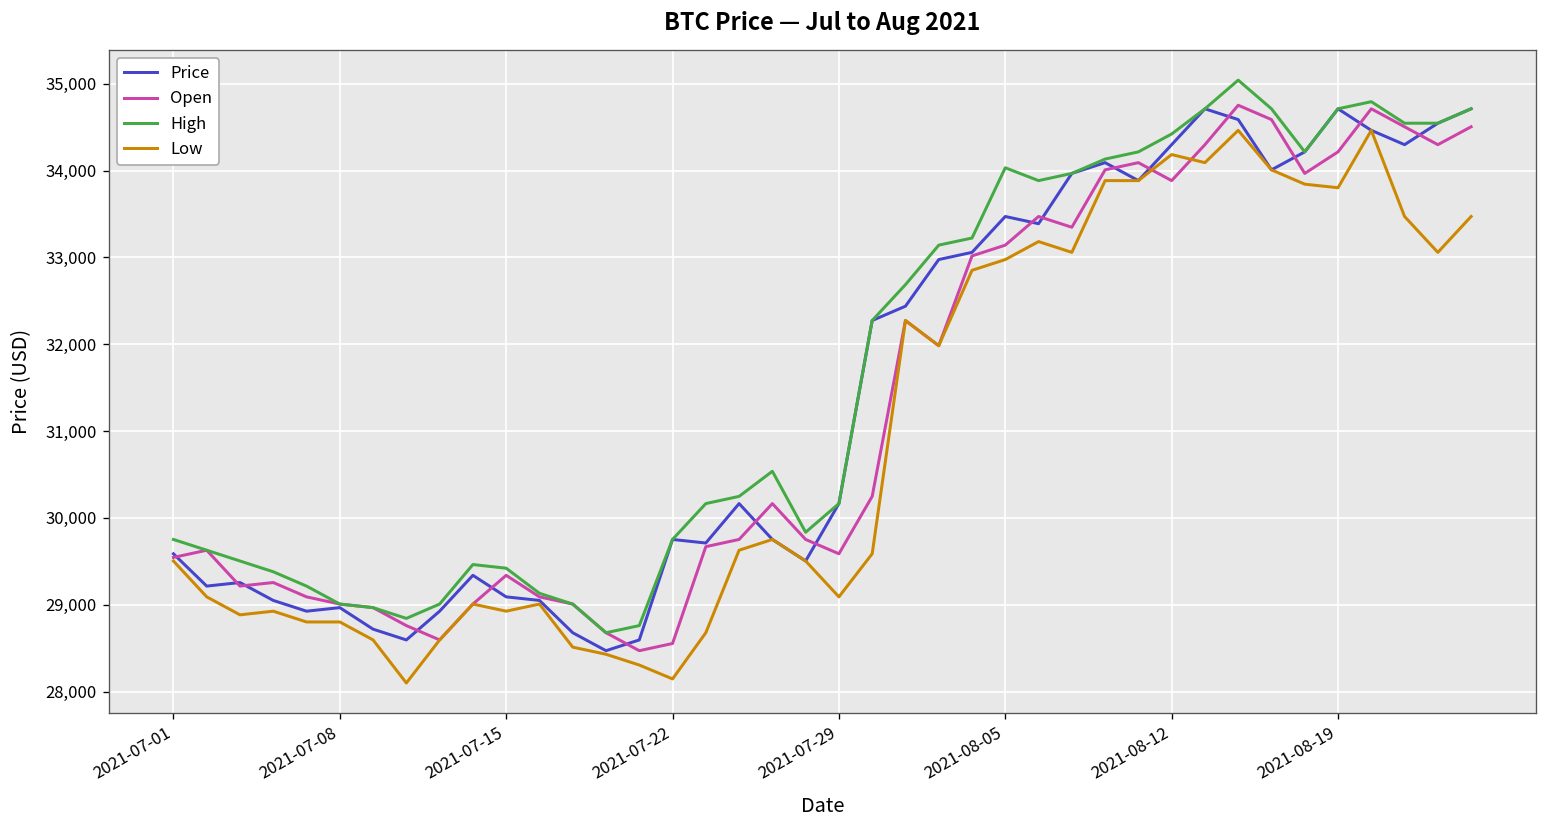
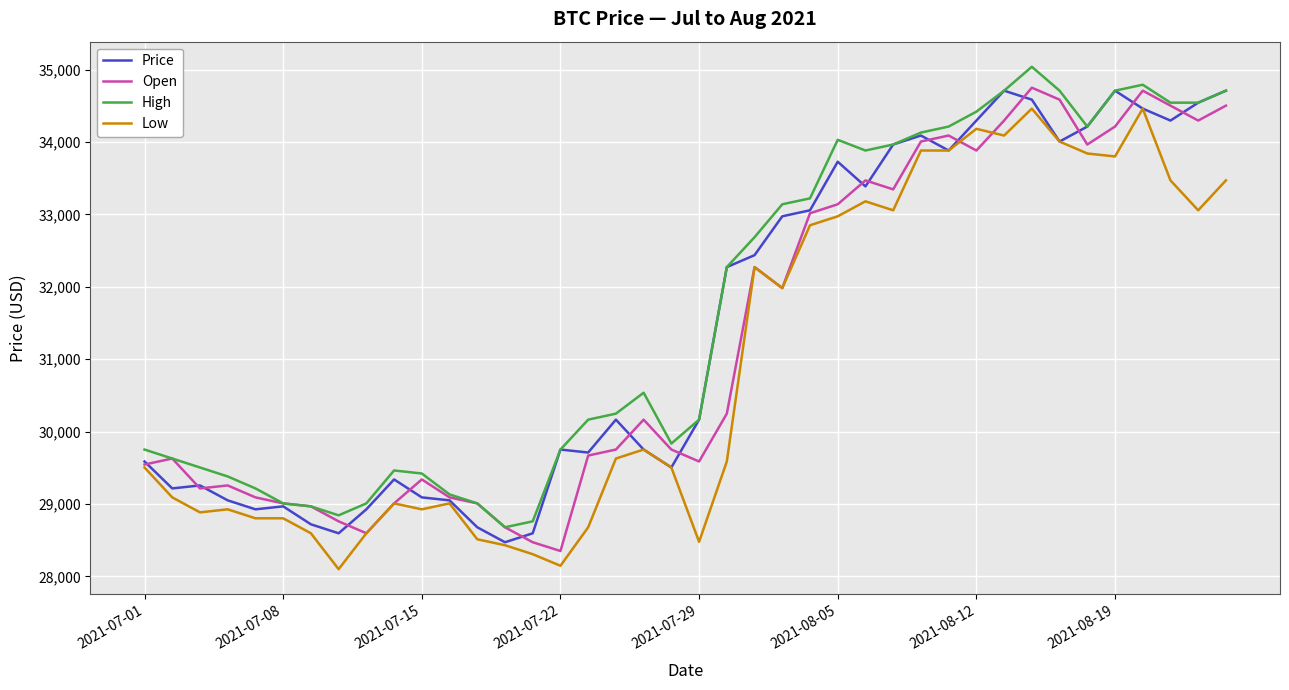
  {
    "Price": {
      "2021-07-01": "29,600",
      "2021-07-08": "29,000",
      "2021-07-15": "29,100",
-     "2021-08-05": "33,500",
+     "2021-08-05": "33,700",
      "2021-08-12": "34,300"
    },
    "Open": {
      "2021-07-01": "29,500",
      "2021-07-15": "29,300",
-     "2021-07-22": "28,600",
+     "2021-07-22": "28,400",
      "2021-07-29": "29,600",
      "2021-08-05": "33,100",
      "2021-08-12": "33,900",
      "2021-08-19": "34,200"
    },
    "High": {
      "2021-07-01": "29,800",
      "2021-07-15": "29,400",
      "2021-08-05": "34,000",
      "2021-08-12": "34,400"
    },
    "Low": {
      "2021-07-01": "29,500",
      "2021-07-08": "28,800",
      "2021-07-15": "28,900",
      "2021-07-22": "28,100",
-     "2021-07-29": "29,100",
+     "2021-07-29": "28,500",
      "2021-08-05": "33,000",
      "2021-08-12": "34,200",
      "2021-08-19": "33,800"
    }
  }
